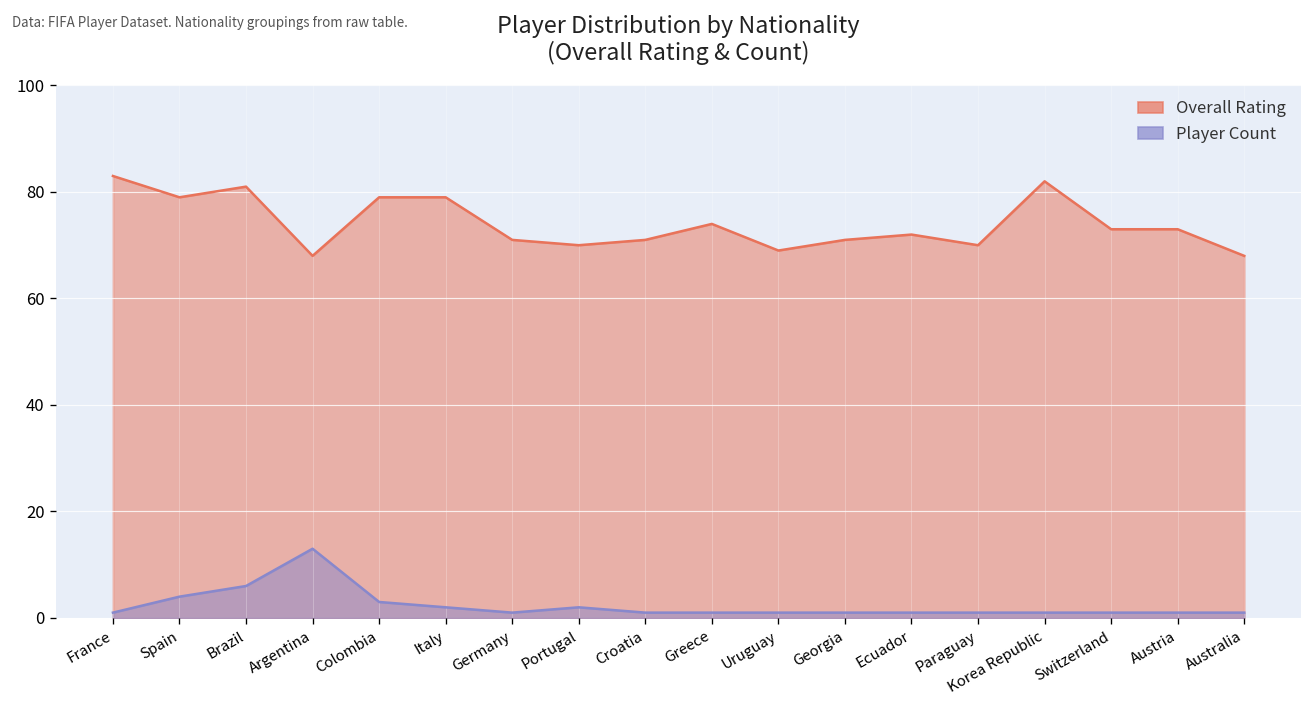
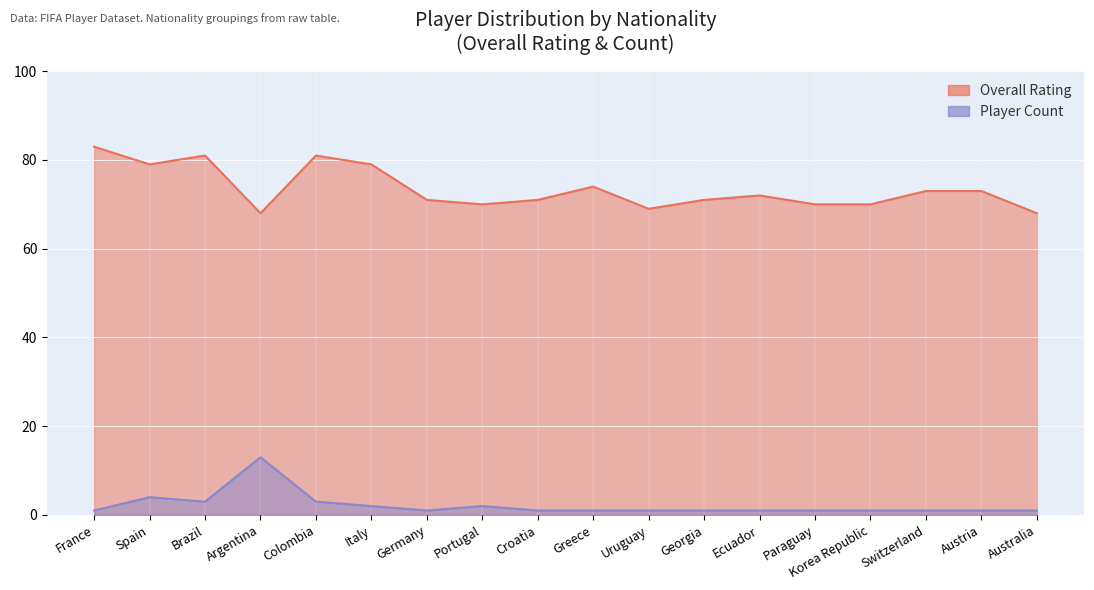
  {
    "Overall Rating": {
      "France": 83,
      "Spain": 79,
      "Brazil": 81,
      "Argentina": 68,
-     "Colombia": 79,
+     "Colombia": 81,
      "Italy": 79,
      "Germany": 71,
      "Portugal": 70,
      "Croatia": 71,
      "Greece": 74,
      "Uruguay": 69,
      "Georgia": 71,
      "Ecuador": 72,
      "Paraguay": 70,
-     "Korea Republic": 82,
+     "Korea Republic": 70,
      "Switzerland": 73,
      "Austria": 73,
      "Australia": 68
    },
    "Player Count": {
      "France": 1,
      "Spain": 4,
-     "Brazil": 6,
+     "Brazil": 3,
      "Argentina": 13,
      "Colombia": 3,
      "Italy": 2,
      "Germany": 1,
      "Portugal": 2,
      "Croatia": 1,
      "Greece": 1,
      "Uruguay": 1,
      "Georgia": 1,
      "Ecuador": 1,
      "Paraguay": 1,
      "Korea Republic": 1,
      "Switzerland": 1,
      "Austria": 1,
      "Australia": 1
    }
  }
